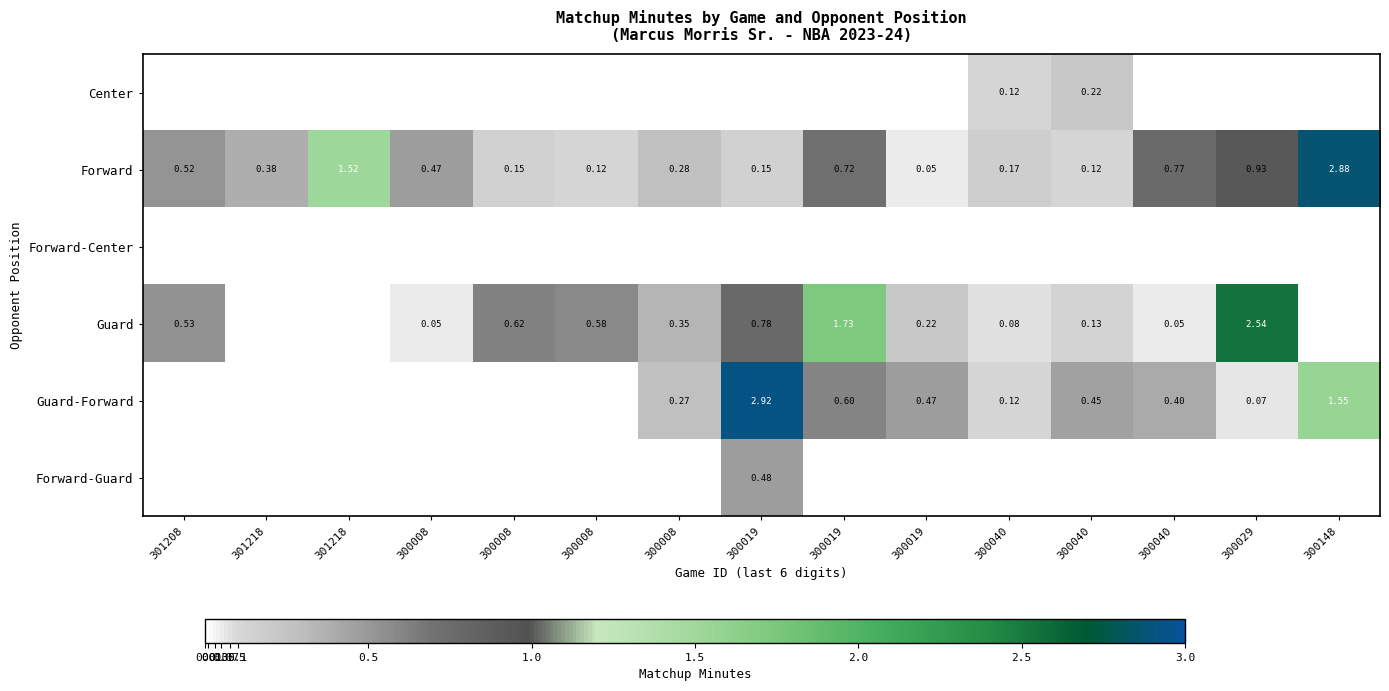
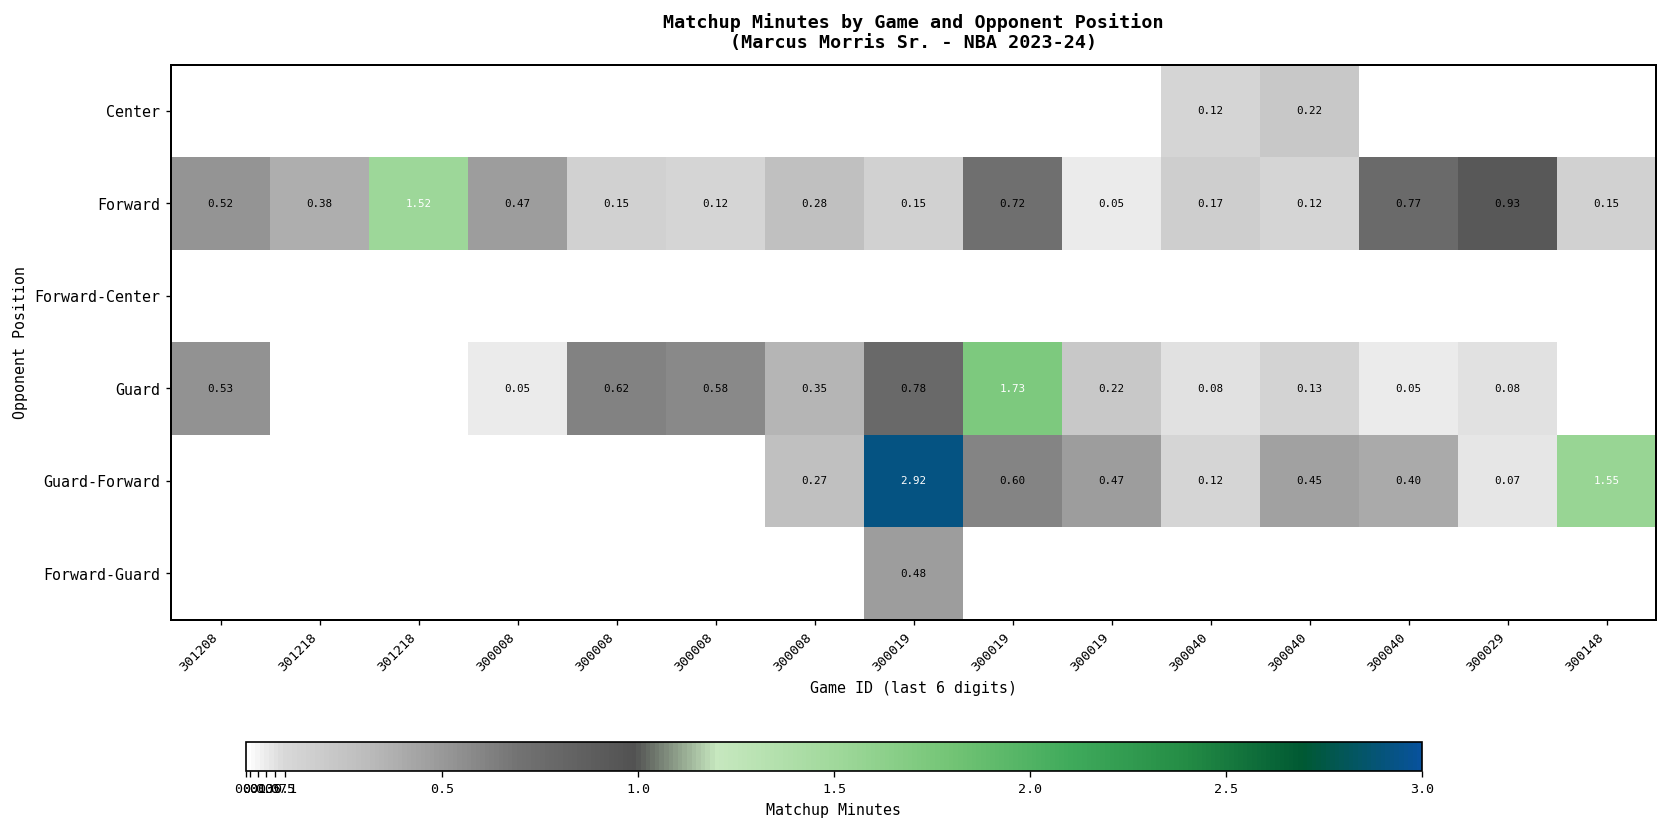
  {
    "Forward": {
      "301208": 0.52,
      "300029": 0.93,
-     "300148": 2.88
+     "300148": 0.15
    },
    "Guard": {
      "301208": 0.53,
-     "300029": 2.54
+     "300029": 0.08
    },
    "Guard-Forward": {
      "300029": 0.07,
      "300148": 1.55
    }
  }
